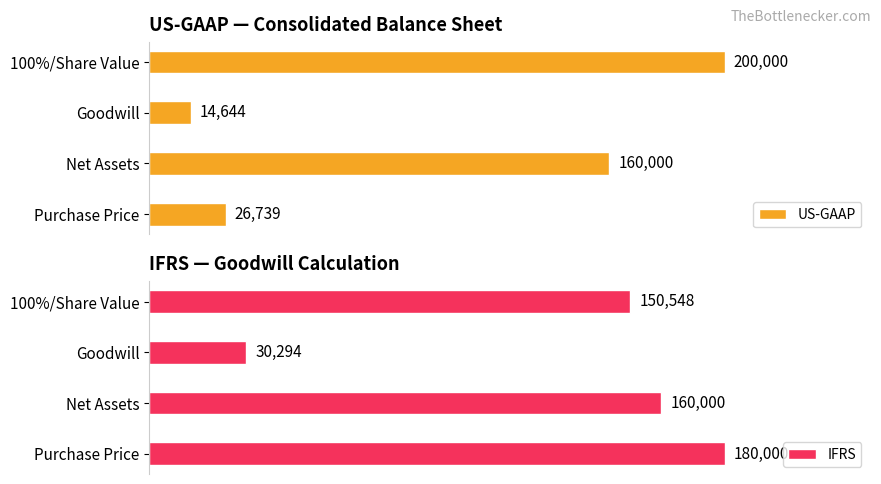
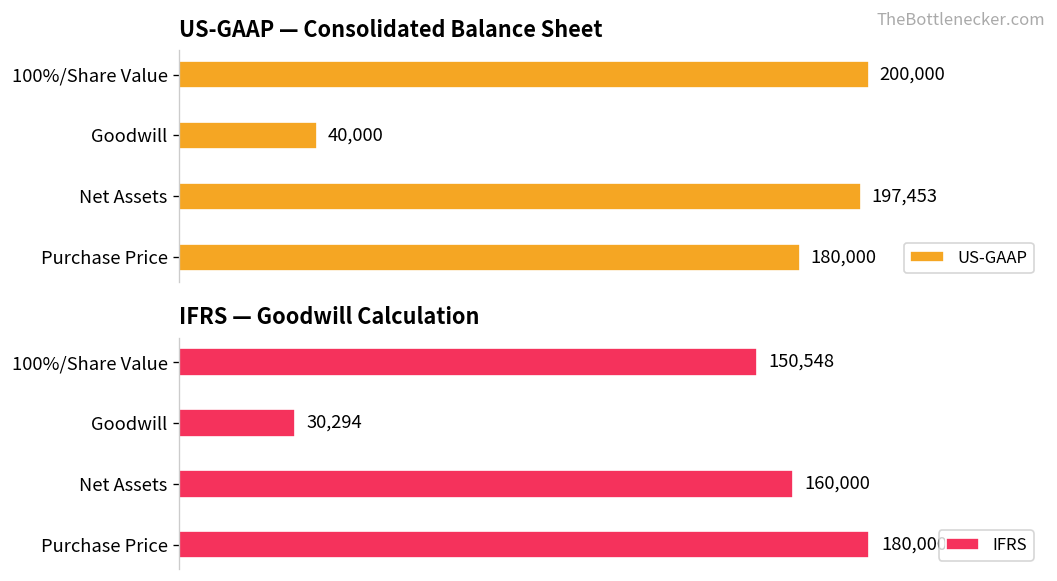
  {
    "US-GAAP — Consolidated Balance Sheet": {
      "100%/Share Value": "200,000",
-     "Goodwill": "14,644",
-     "Net Assets": "160,000",
-     "Purchase Price": "26,739"
+     "Goodwill": "40,000",
+     "Net Assets": "197,453",
+     "Purchase Price": "180,000"
    },
    "IFRS — Goodwill Calculation": {
      "100%/Share Value": "150,548",
      "Goodwill": "30,294",
      "Net Assets": "160,000"
    }
  }
